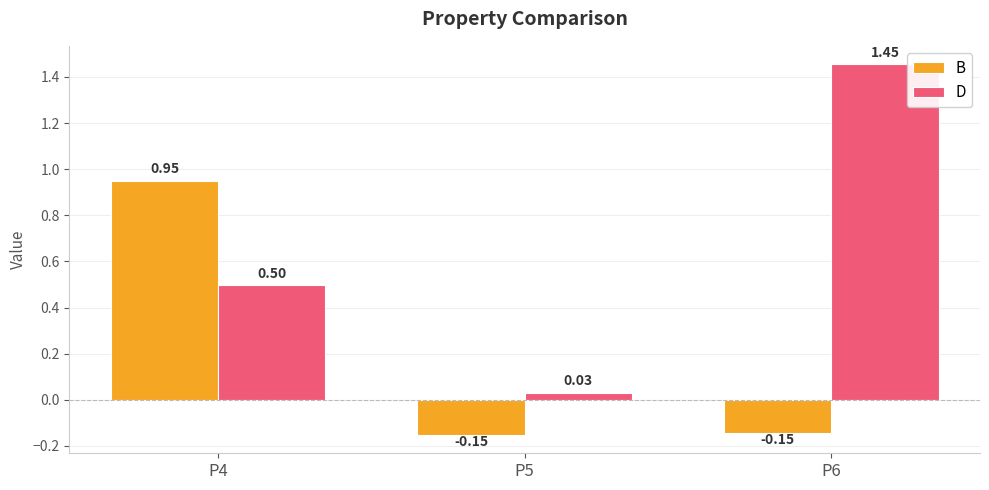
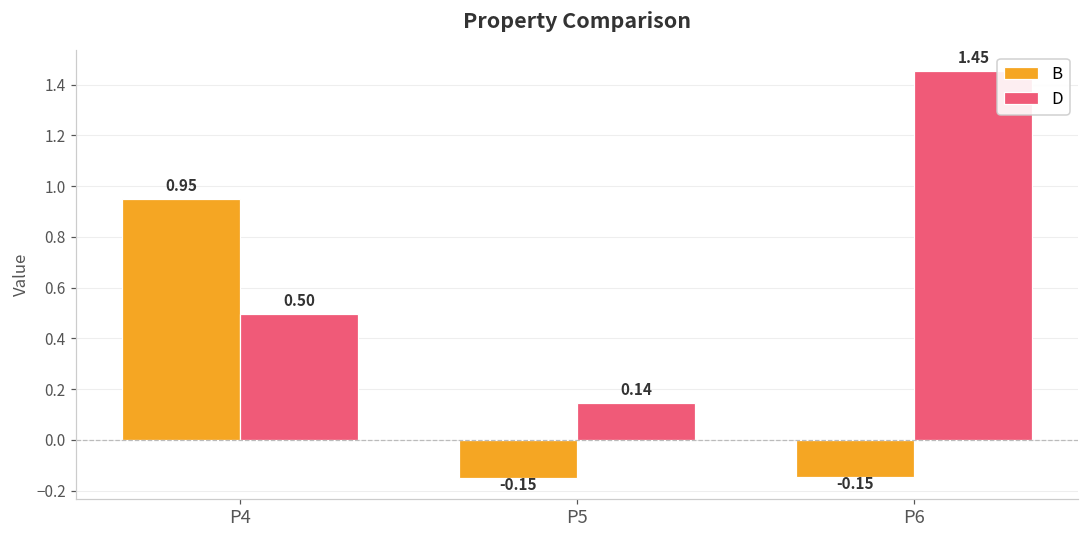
  {
    "B": {
      "P4": 0.95,
      "P5": -0.15,
      "P6": -0.15
    },
    "D": {
      "P4": 0.50,
-     "P5": 0.03,
+     "P5": 0.14,
      "P6": 1.45
    }
  }
